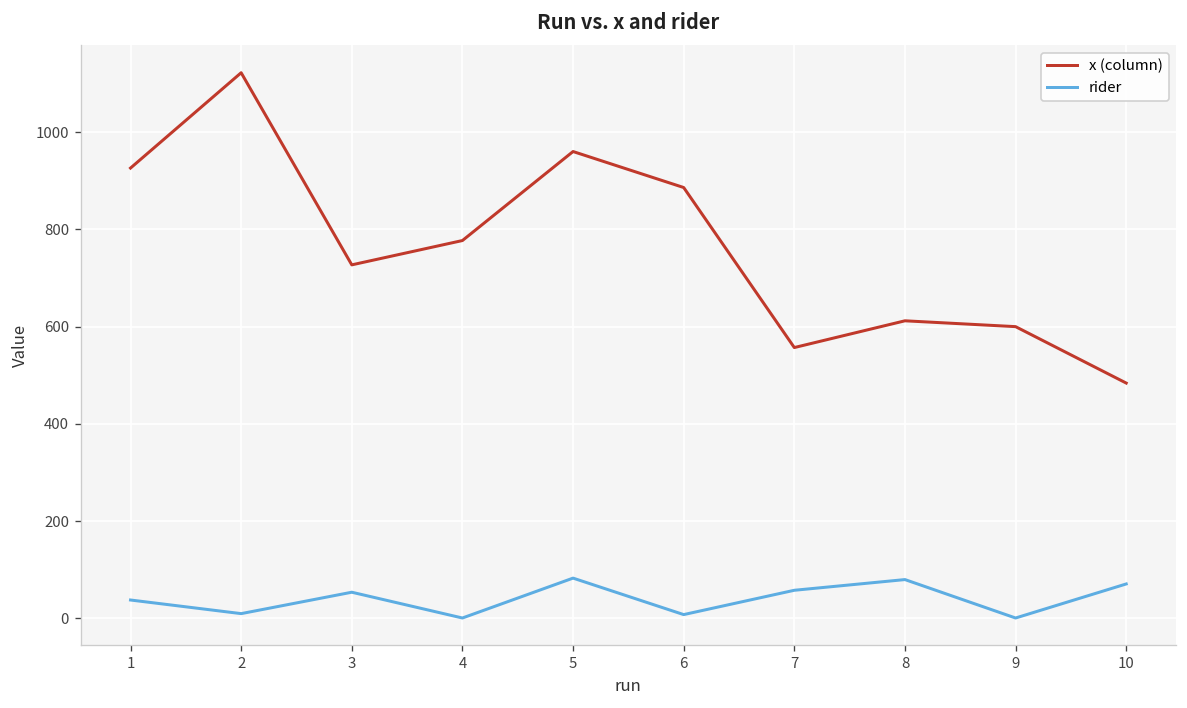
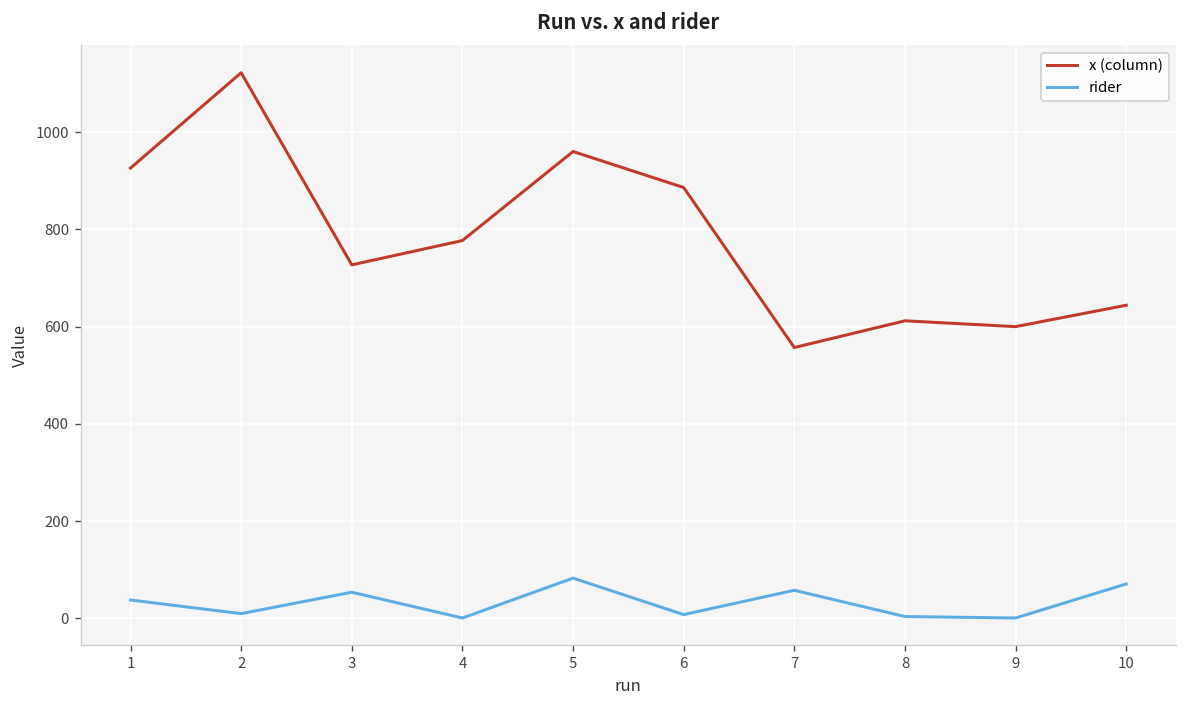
  {
    "x (column)": {
      "1": 930,
      "2": 1120,
      "3": 730,
      "4": 780,
      "5": 960,
      "6": 890,
      "7": 560,
      "8": 610,
      "9": 600,
-     "10": 480
+     "10": 640
    },
    "rider": {
      "1": 40,
      "2": 10,
      "3": 50,
      "4": 0,
      "5": 80,
      "6": 10,
      "7": 60,
-     "8": 80,
+     "8": 0,
      "9": 0,
      "10": 70
    }
  }
